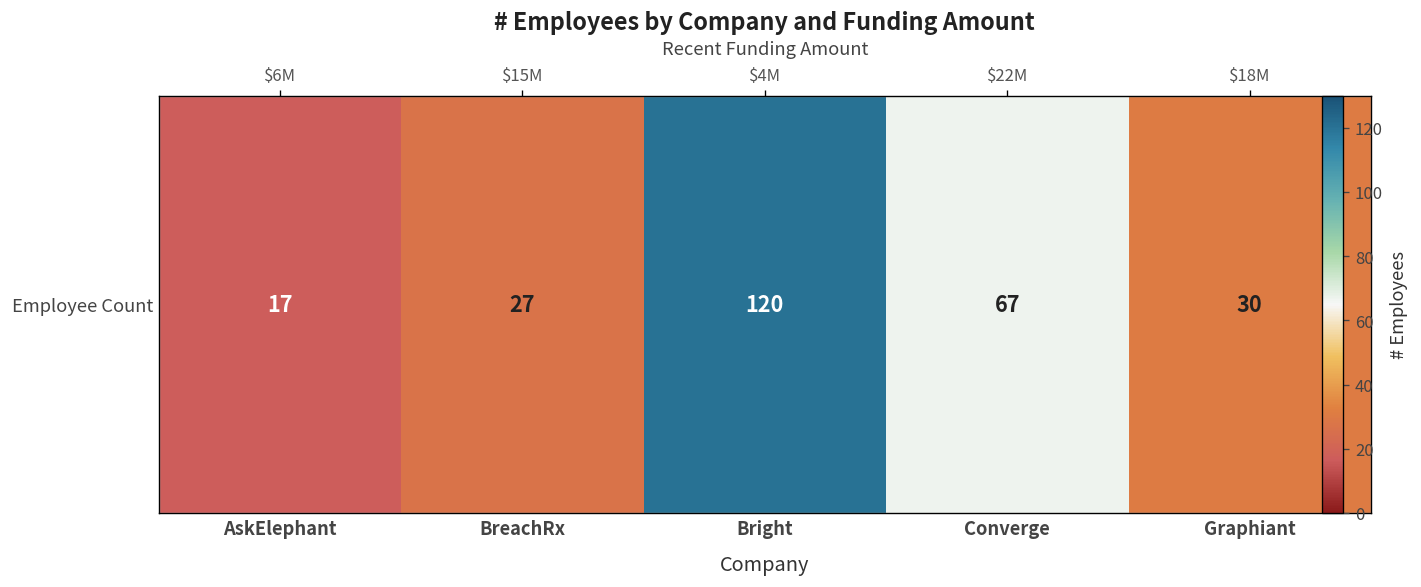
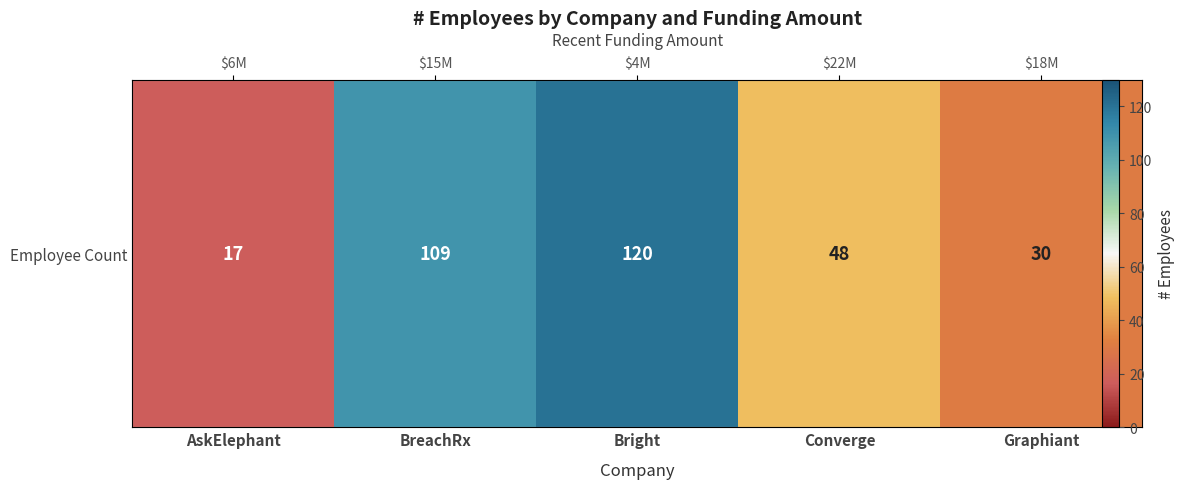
  {
    "Employee Count": {
      "AskElephant": 17,
-     "BreachRx": 27,
+     "BreachRx": 109,
      "Bright": 120,
-     "Converge": 67,
+     "Converge": 48,
      "Graphiant": 30
    }
  }
